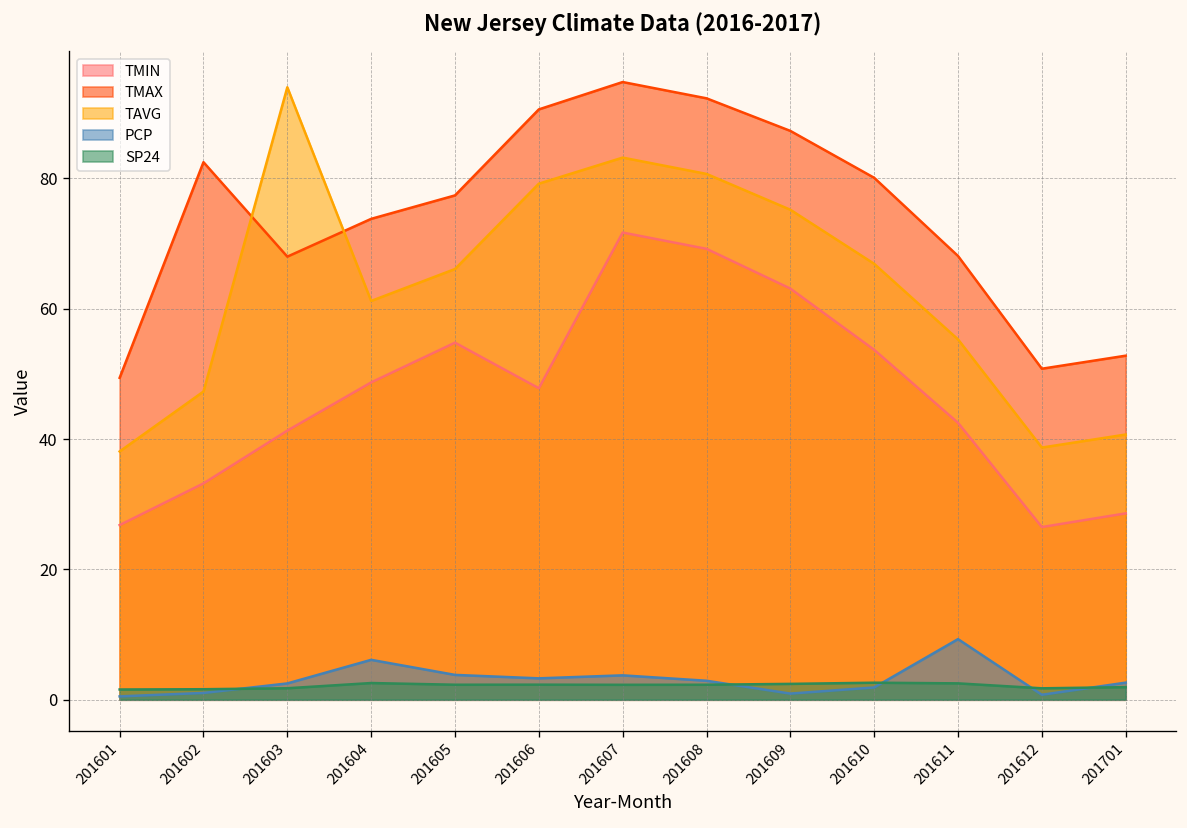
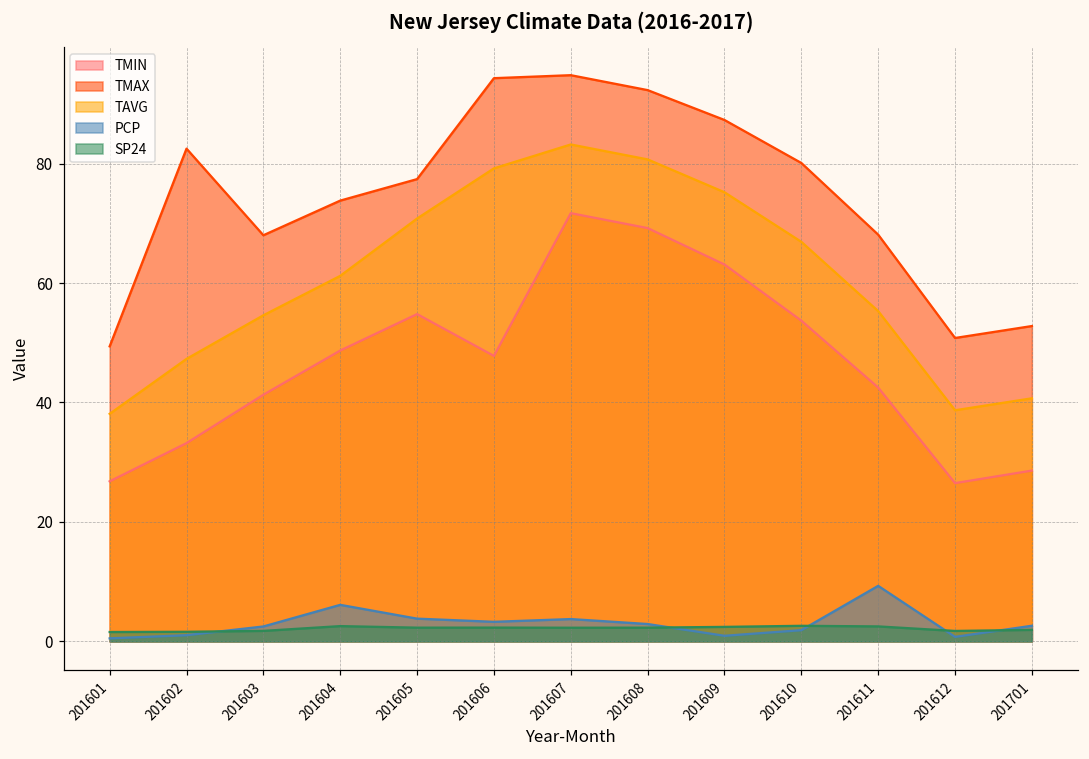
  {
    "TMIN": {
      "201601": 27,
      "201602": 33,
      "201603": 41,
      "201604": 49,
      "201605": 55,
      "201606": 48,
      "201607": 72,
      "201608": 69,
      "201609": 63,
      "201610": 54,
      "201611": 43,
      "201612": 27,
      "201701": 29
    },
    "TMAX": {
      "201601": 49,
      "201602": 83,
      "201603": 68,
      "201604": 74,
      "201605": 77,
-     "201606": 91,
+     "201606": 94,
      "201607": 95,
      "201608": 92,
      "201609": 87,
      "201610": 80,
      "201611": 68,
      "201612": 51,
      "201701": 53
    },
    "TAVG": {
      "201601": 38,
      "201602": 47,
-     "201603": 94,
+     "201603": 55,
      "201604": 61,
-     "201605": 66,
+     "201605": 71,
      "201606": 79,
      "201607": 83,
      "201608": 81,
      "201609": 75,
      "201610": 67,
      "201611": 55,
      "201612": 39,
      "201701": 41
    },
    "PCP": {
      "201601": 1,
      "201602": 1,
      "201603": 3,
      "201604": 6,
      "201605": 4,
      "201606": 3,
      "201607": 4,
      "201608": 3,
      "201609": 1,
      "201610": 2,
      "201611": 9,
      "201612": 1,
      "201701": 3
    },
    "SP24": {
      "201601": 2,
      "201602": 2,
      "201603": 2,
      "201604": 3,
      "201605": 2,
      "201606": 2,
      "201607": 2,
      "201608": 2,
      "201609": 2,
      "201610": 3,
      "201611": 3,
      "201612": 2,
      "201701": 2
    }
  }
